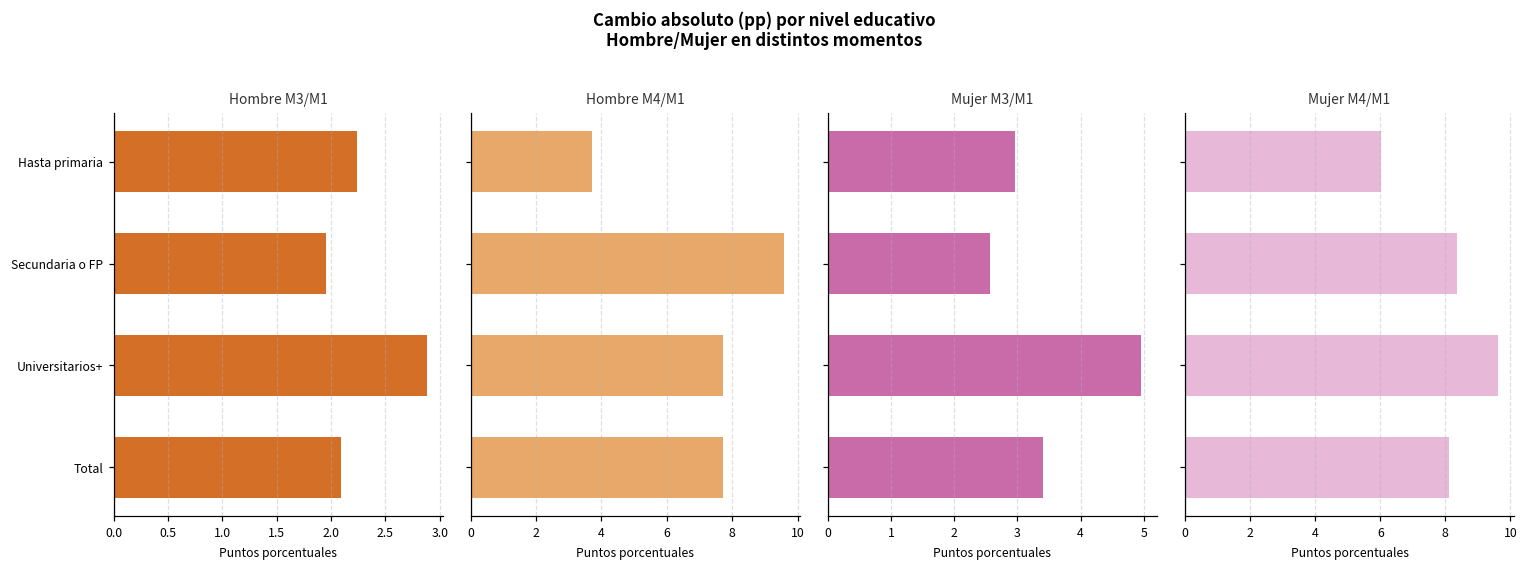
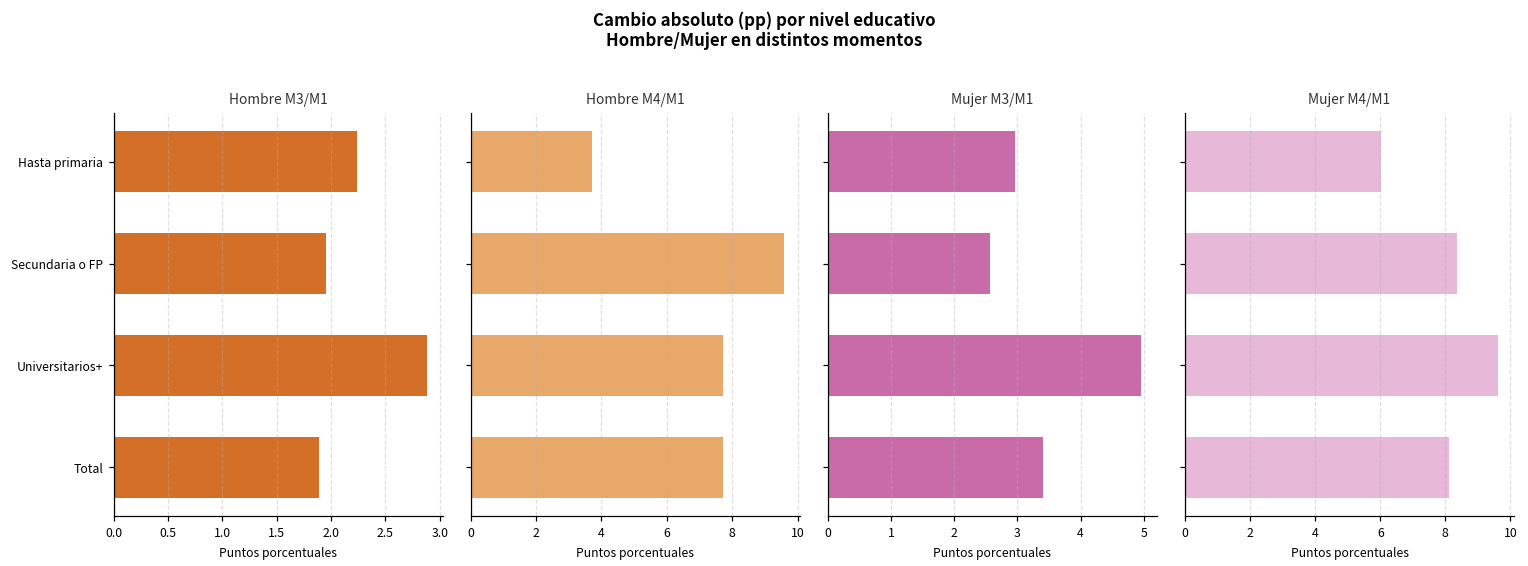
  {
    "Hombre M3/M1": {
      "Hasta primaria": 2.2,
      "Secundaria o FP": 2.0,
      "Universitarios+": 2.9,
-     "Total": 2.1
+     "Total": 1.9
    }
  }
